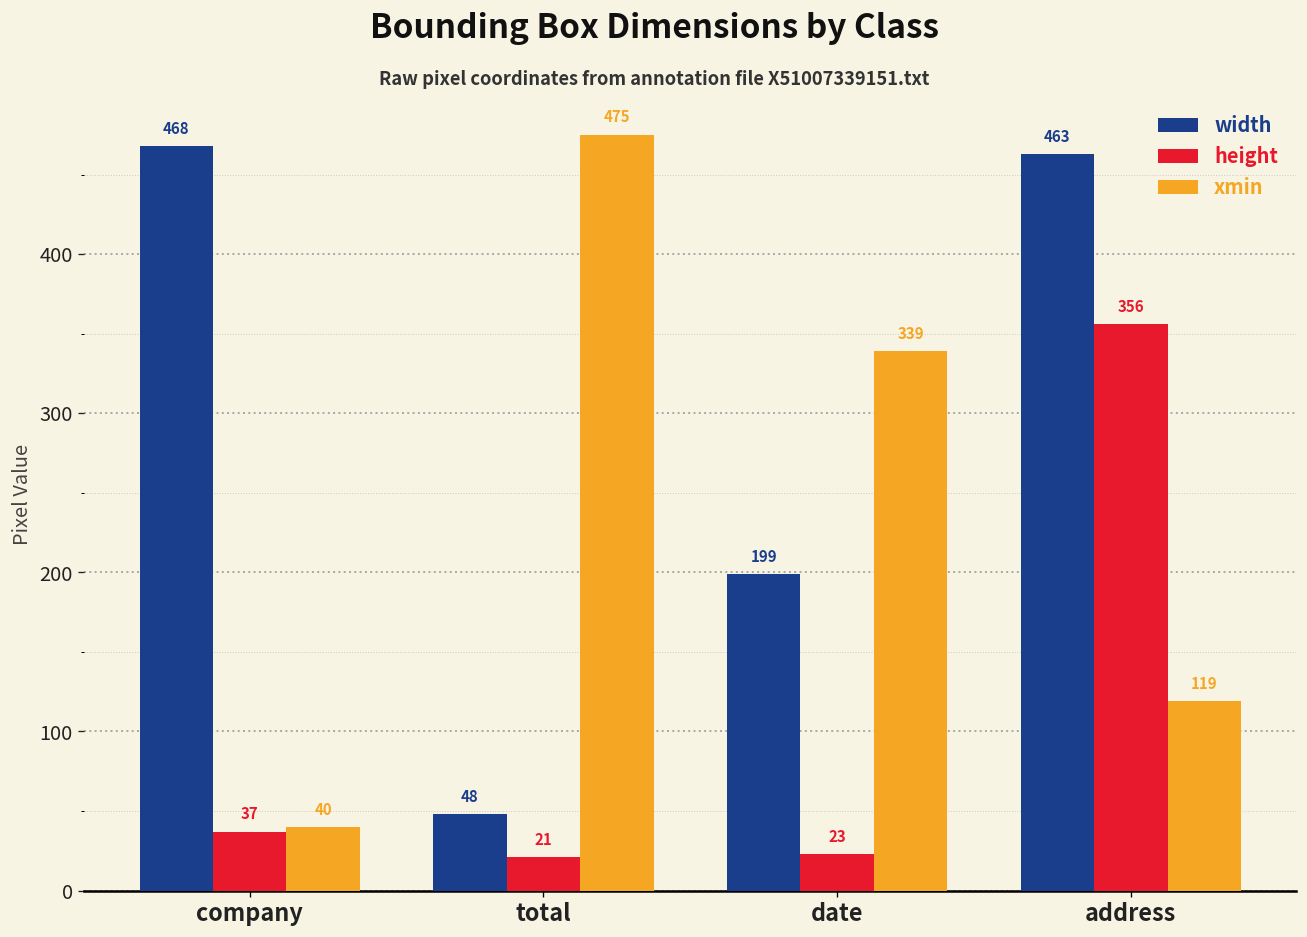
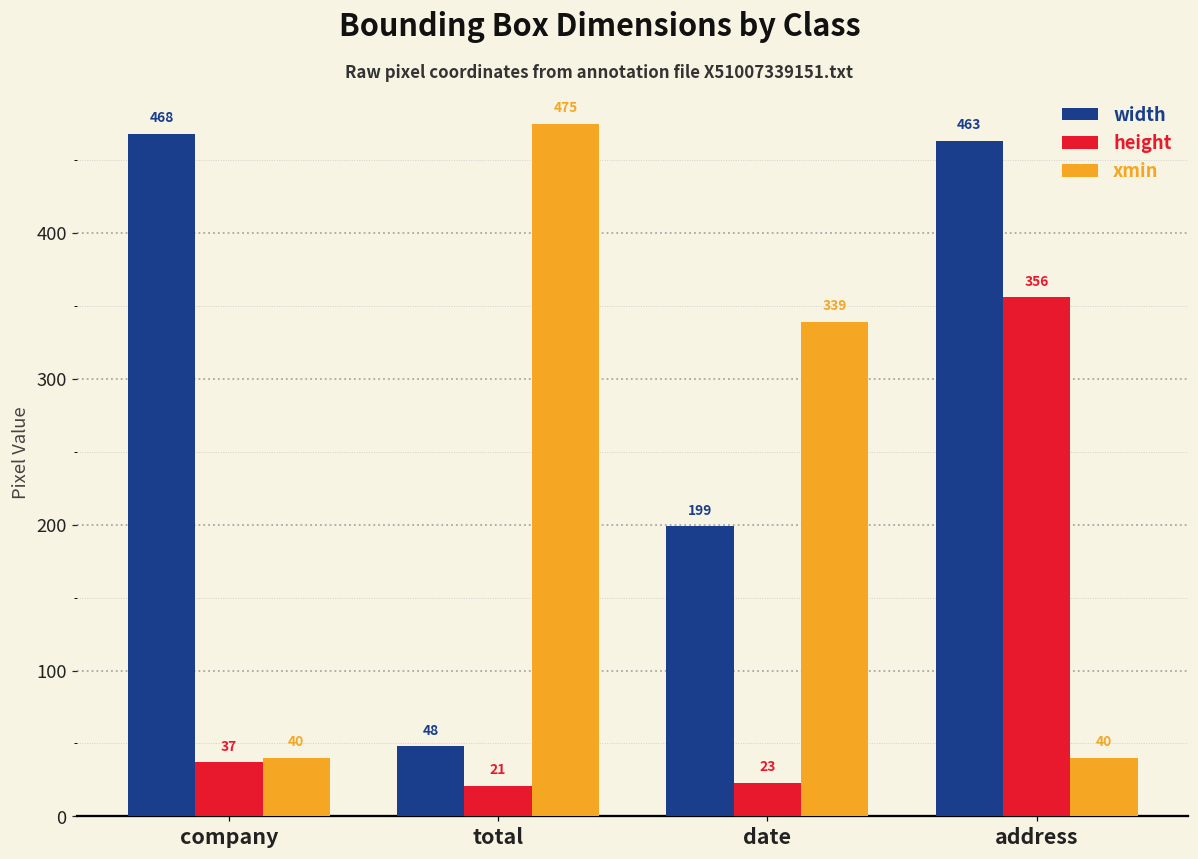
  {
    "width": {
      "company": 468,
      "total": 48,
      "date": 199,
      "address": 463
    },
    "height": {
      "company": 37,
      "total": 21,
      "date": 23,
      "address": 356
    },
    "xmin": {
      "company": 40,
      "total": 475,
      "date": 339,
-     "address": 119
+     "address": 40
    }
  }
